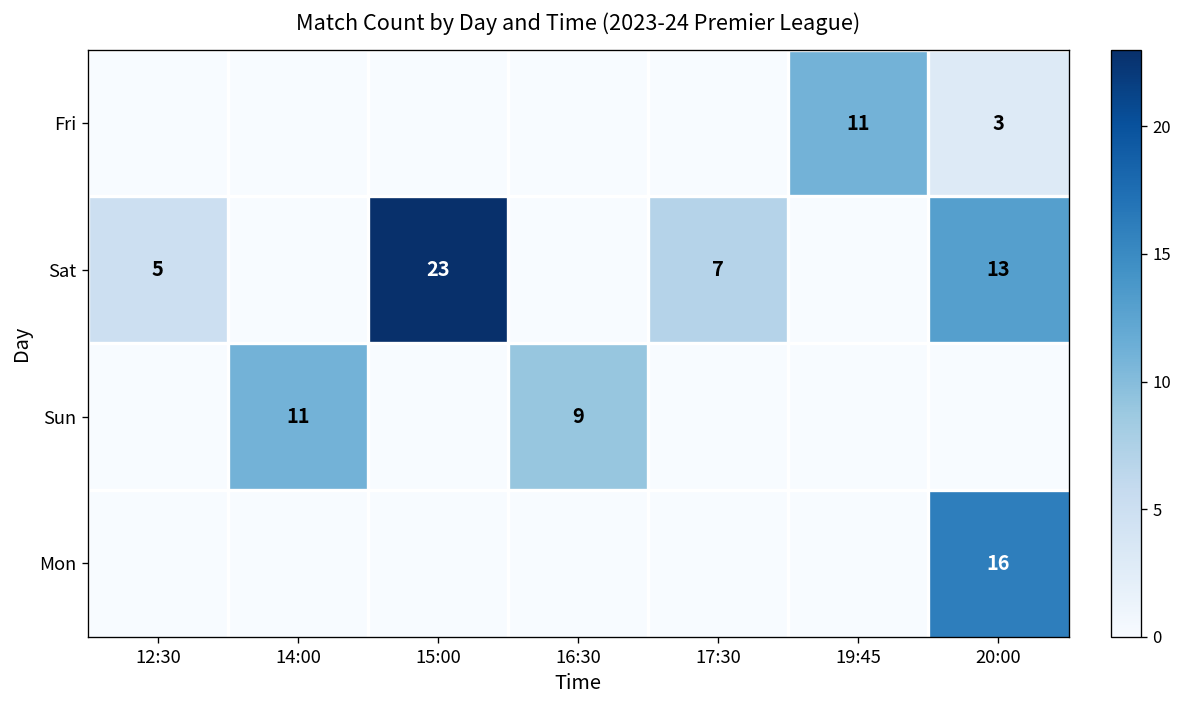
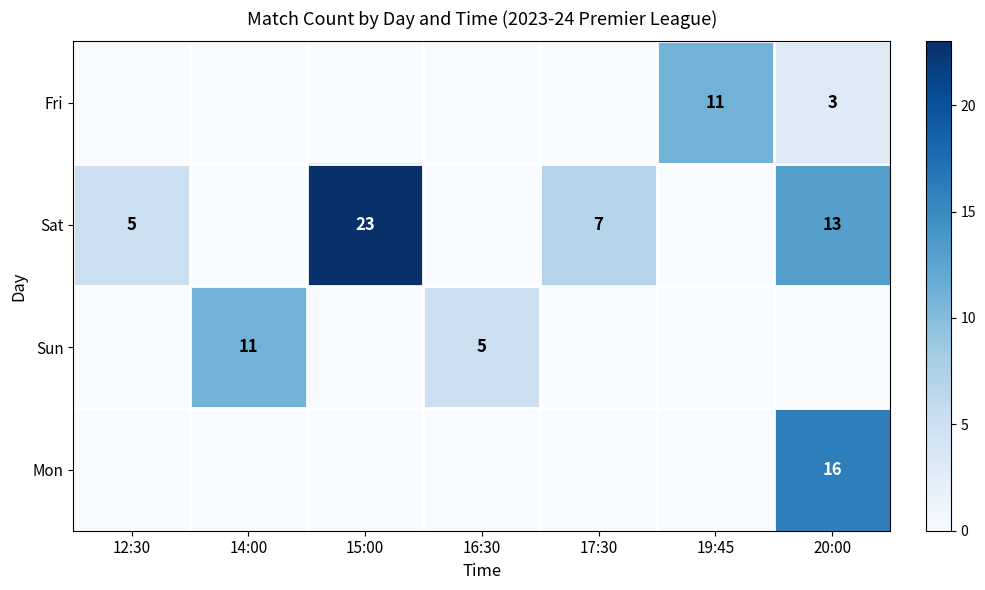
  {
    "Fri": {
      "19:45": 11,
      "20:00": 3
    },
    "Sat": {
      "12:30": 5,
      "15:00": 23,
      "17:30": 7,
      "20:00": 13
    },
    "Sun": {
      "14:00": 11,
-     "16:30": 9
+     "16:30": 5
    },
    "Mon": {
      "20:00": 16
    }
  }
